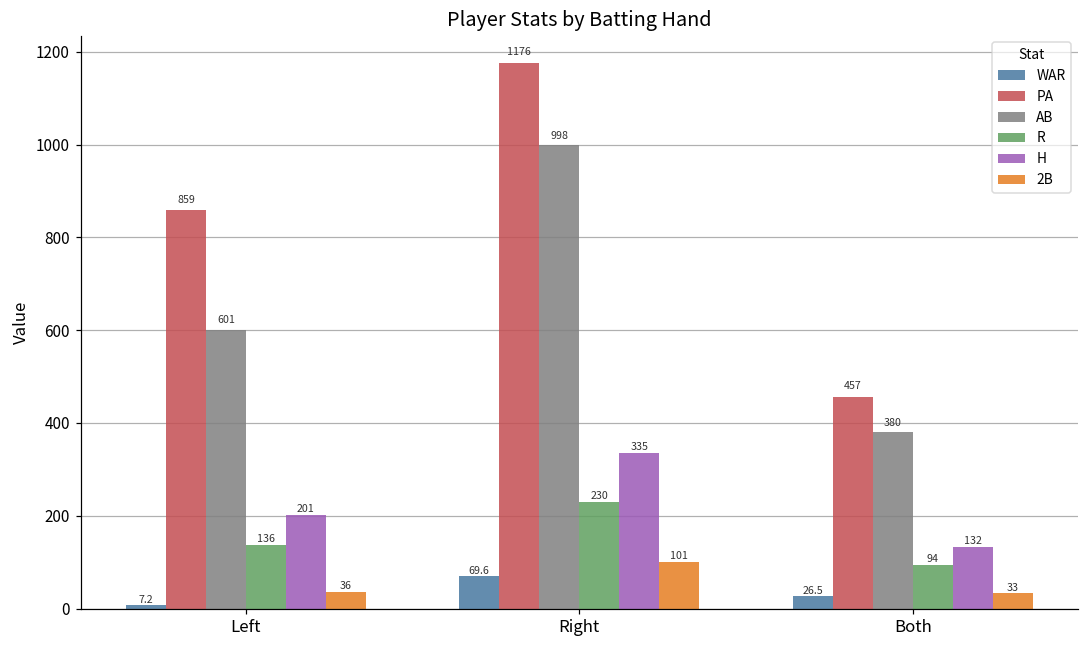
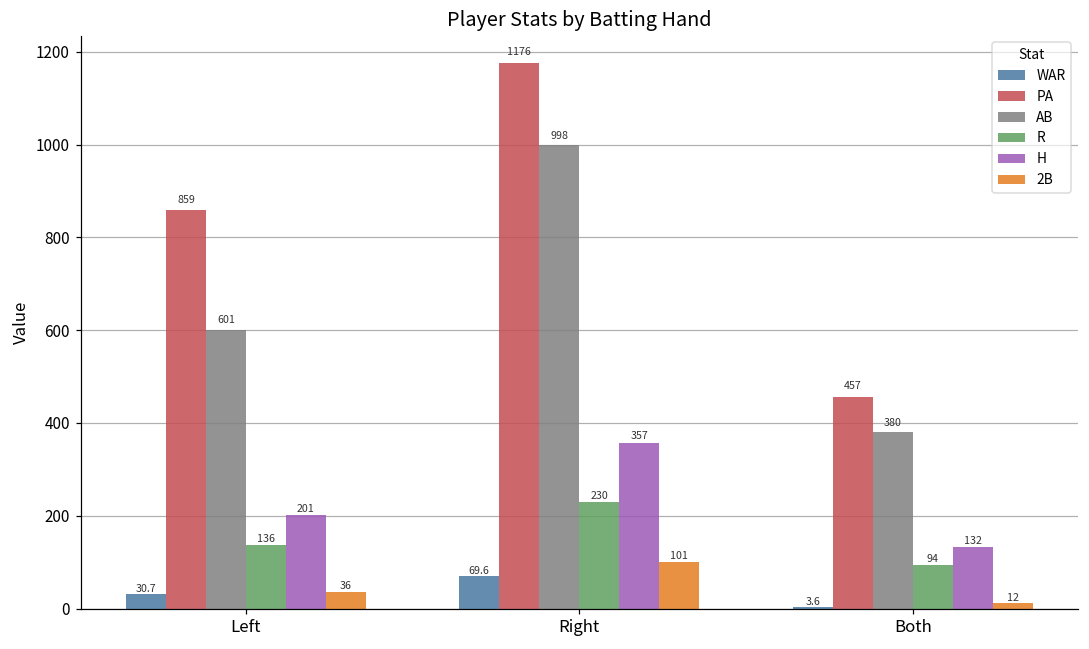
  {
    "WAR": {
-     "Left": 7.2,
+     "Left": 30.7,
      "Right": 69.6,
-     "Both": 26.5
+     "Both": 3.6
    },
    "PA": {
      "Left": 859,
      "Right": 1176,
      "Both": 457
    },
    "H": {
      "Left": 201,
-     "Right": 335,
+     "Right": 357,
      "Both": 132
    },
    "2B": {
      "Left": 36,
      "Right": 101,
-     "Both": 33
+     "Both": 12
    }
  }
